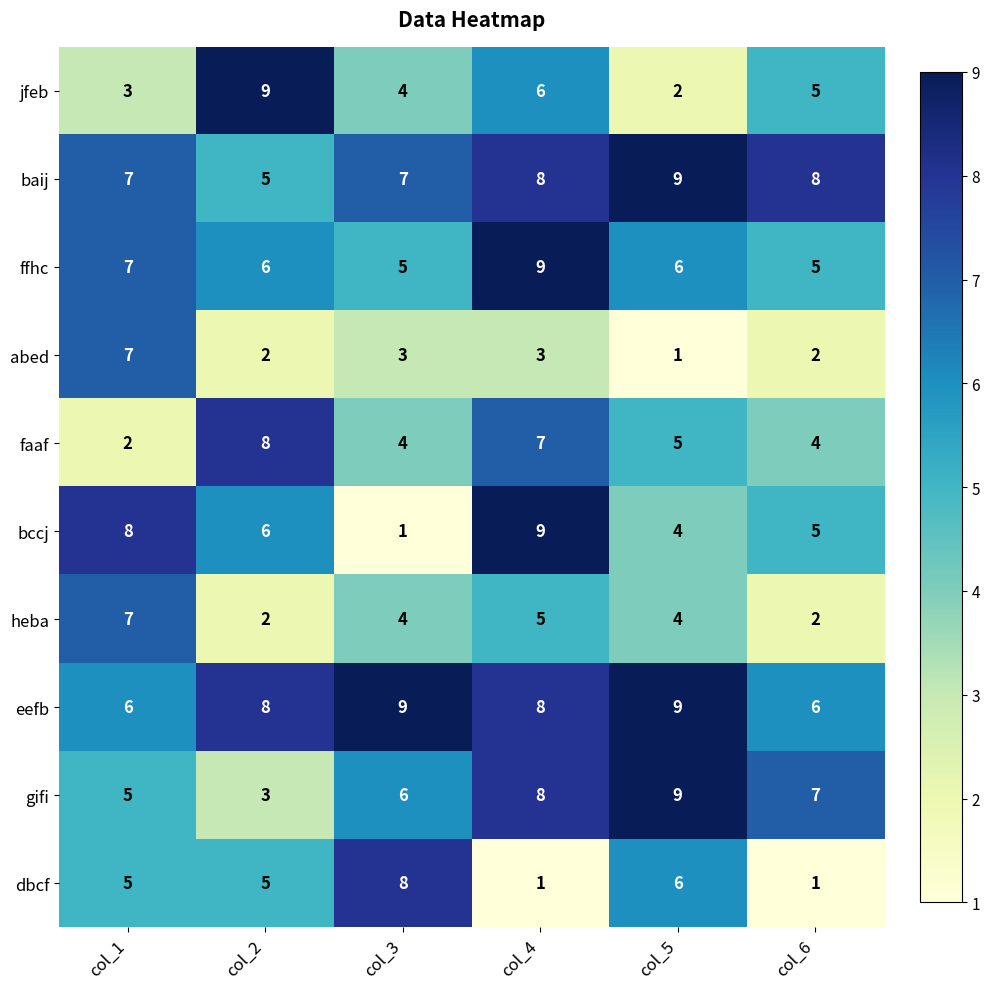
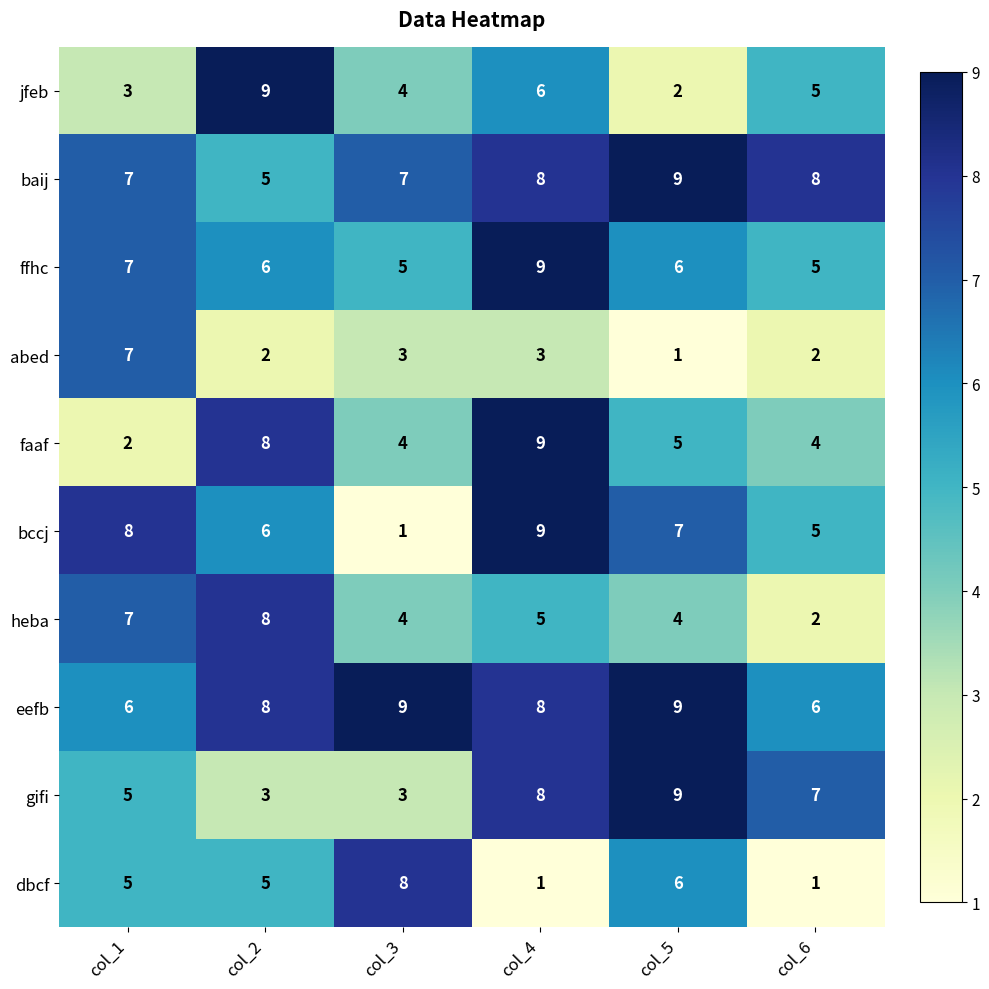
  {
    "jfeb": {
      "col_1": 3,
      "col_2": 9,
      "col_3": 4,
      "col_4": 6,
      "col_5": 2,
      "col_6": 5
    },
    "baij": {
      "col_1": 7,
      "col_2": 5,
      "col_3": 7,
      "col_4": 8,
      "col_5": 9,
      "col_6": 8
    },
    "ffhc": {
      "col_1": 7,
      "col_2": 6,
      "col_3": 5,
      "col_4": 9,
      "col_5": 6,
      "col_6": 5
    },
    "abed": {
      "col_1": 7,
      "col_2": 2,
      "col_3": 3,
      "col_4": 3,
      "col_5": 1,
      "col_6": 2
    },
    "faaf": {
      "col_1": 2,
      "col_2": 8,
      "col_3": 4,
-     "col_4": 7,
+     "col_4": 9,
      "col_5": 5,
      "col_6": 4
    },
    "bccj": {
      "col_1": 8,
      "col_2": 6,
      "col_3": 1,
      "col_4": 9,
-     "col_5": 4,
+     "col_5": 7,
      "col_6": 5
    },
    "heba": {
      "col_1": 7,
-     "col_2": 2,
+     "col_2": 8,
      "col_3": 4,
      "col_4": 5,
      "col_5": 4,
      "col_6": 2
    },
    "eefb": {
      "col_1": 6,
      "col_2": 8,
      "col_3": 9,
      "col_4": 8,
      "col_5": 9,
      "col_6": 6
    },
    "gifi": {
      "col_1": 5,
      "col_2": 3,
-     "col_3": 6,
+     "col_3": 3,
      "col_4": 8,
      "col_5": 9,
      "col_6": 7
    },
    "dbcf": {
      "col_1": 5,
      "col_2": 5,
      "col_3": 8,
      "col_4": 1,
      "col_5": 6,
      "col_6": 1
    }
  }
